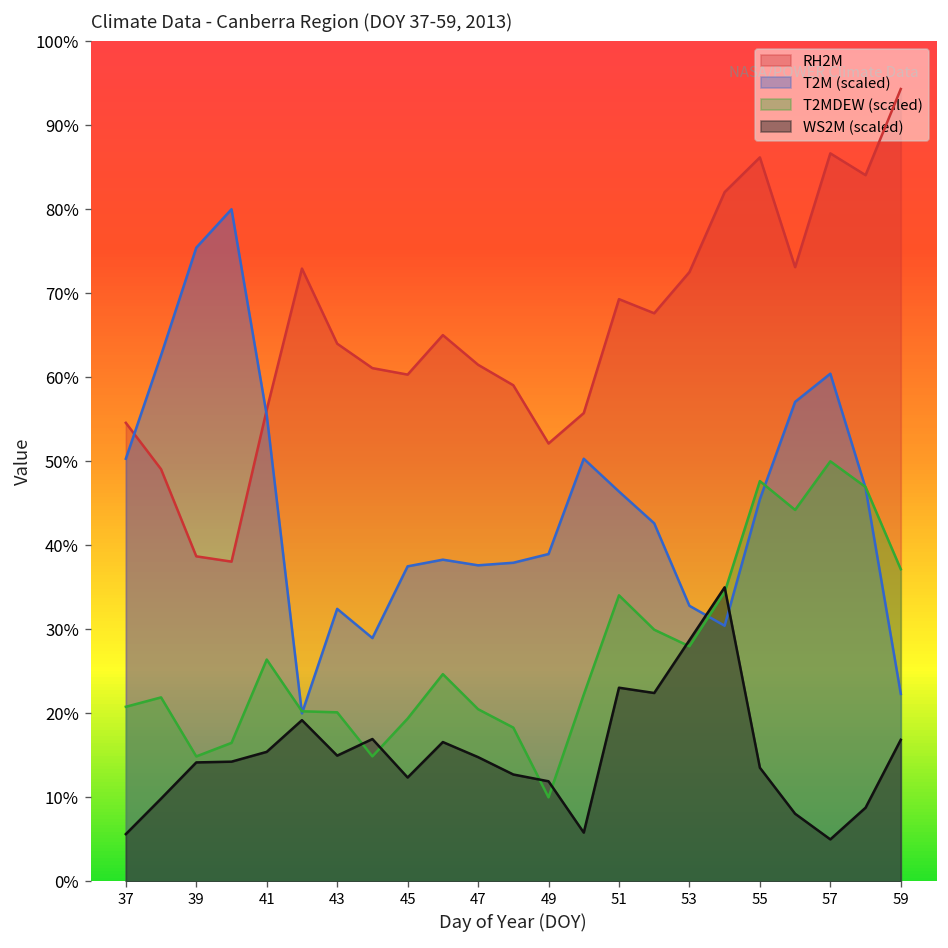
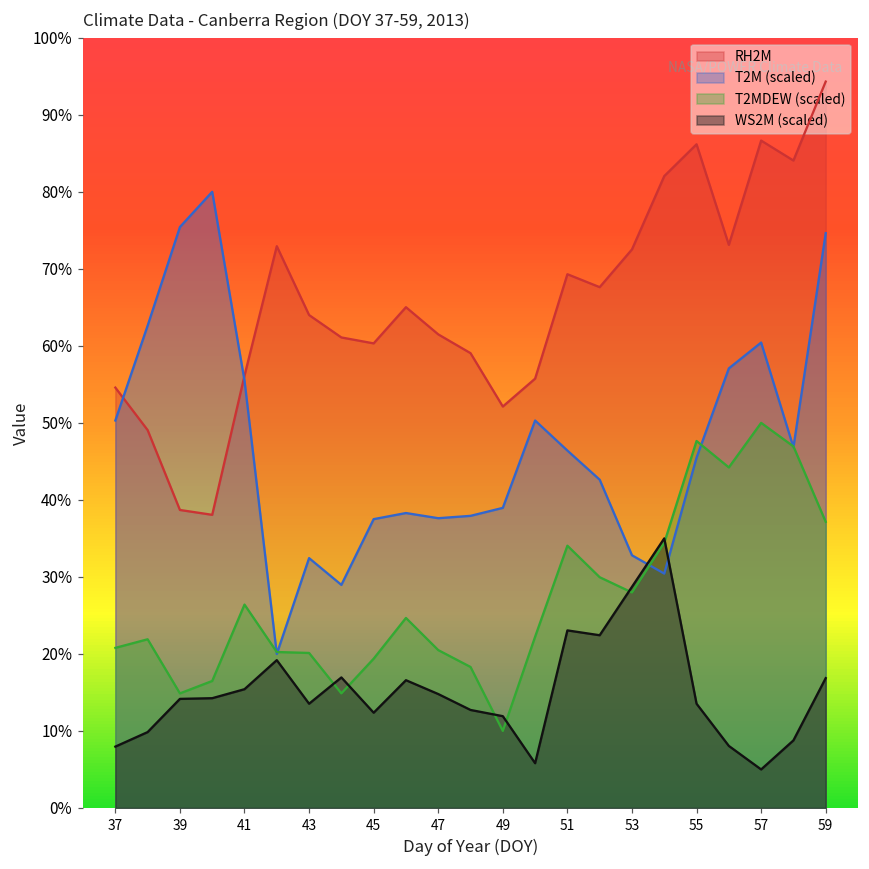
  {
    "RH2M": {
      "37": "55%",
      "39": "39%",
      "41": "56%",
      "43": "64%",
      "45": "60%",
      "47": "61%",
      "49": "52%",
      "51": "69%",
      "53": "73%",
      "55": "86%",
      "57": "87%"
    },
    "T2M (scaled)": {
      "37": "50%",
      "39": "75%",
      "41": "55%",
      "43": "32%",
      "45": "38%",
      "47": "38%",
      "49": "39%",
      "51": "46%",
      "53": "33%",
      "55": "45%",
      "57": "60%",
-     "59": "22%"
+     "59": "75%"
    },
    "T2MDEW (scaled)": {
      "37": "21%",
      "39": "15%",
      "41": "26%",
      "43": "20%",
      "45": "19%",
      "47": "20%",
      "49": "10%",
      "51": "34%",
      "53": "28%",
      "55": "48%",
      "57": "50%",
      "59": "37%"
    },
    "WS2M (scaled)": {
-     "37": "6%",
+     "37": "8%",
      "39": "14%",
      "41": "15%",
-     "43": "15%",
+     "43": "14%",
      "45": "12%",
      "47": "15%",
      "49": "12%",
      "51": "23%",
      "53": "29%",
      "55": "14%",
      "57": "5%",
      "59": "17%"
    }
  }
